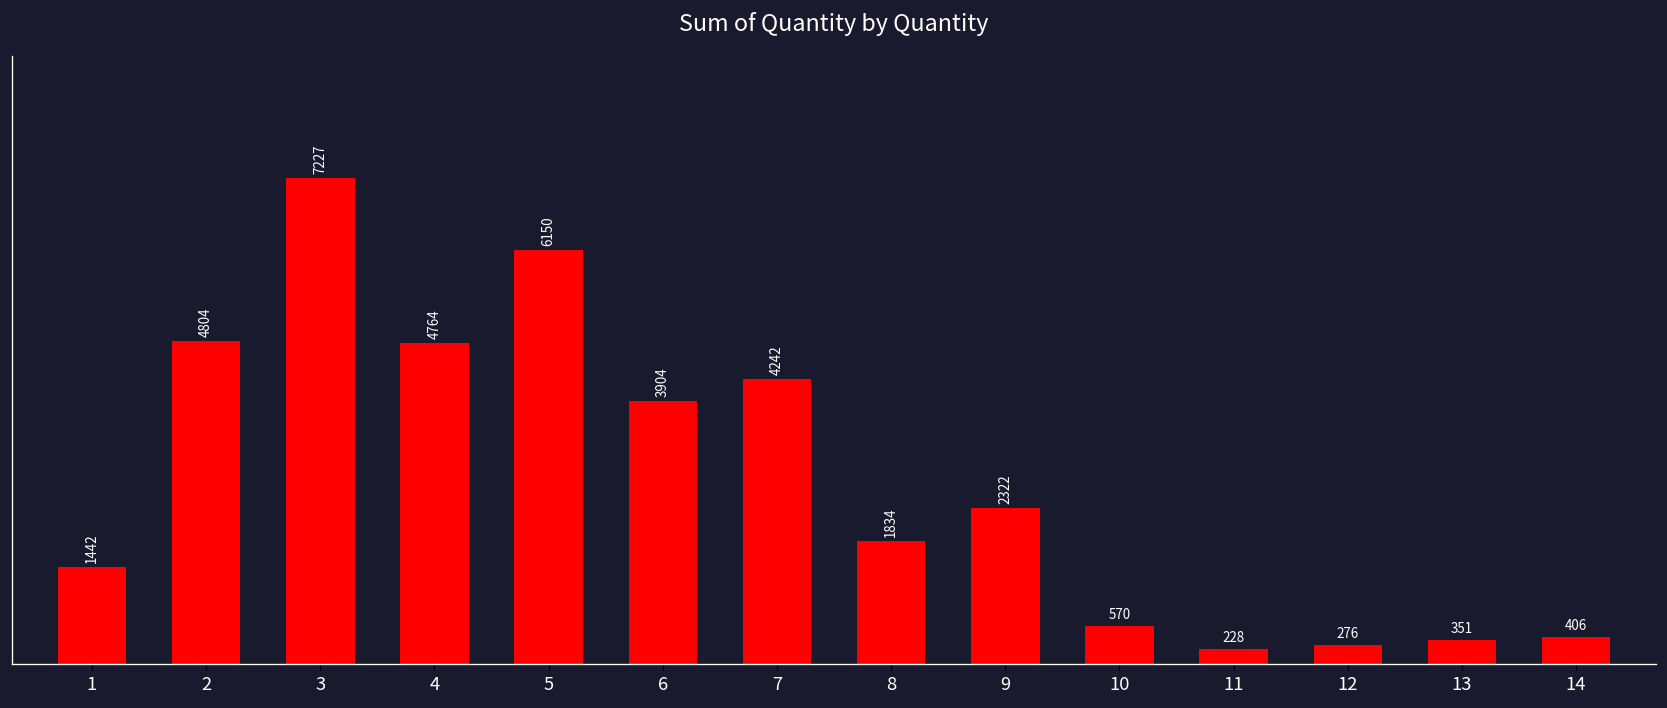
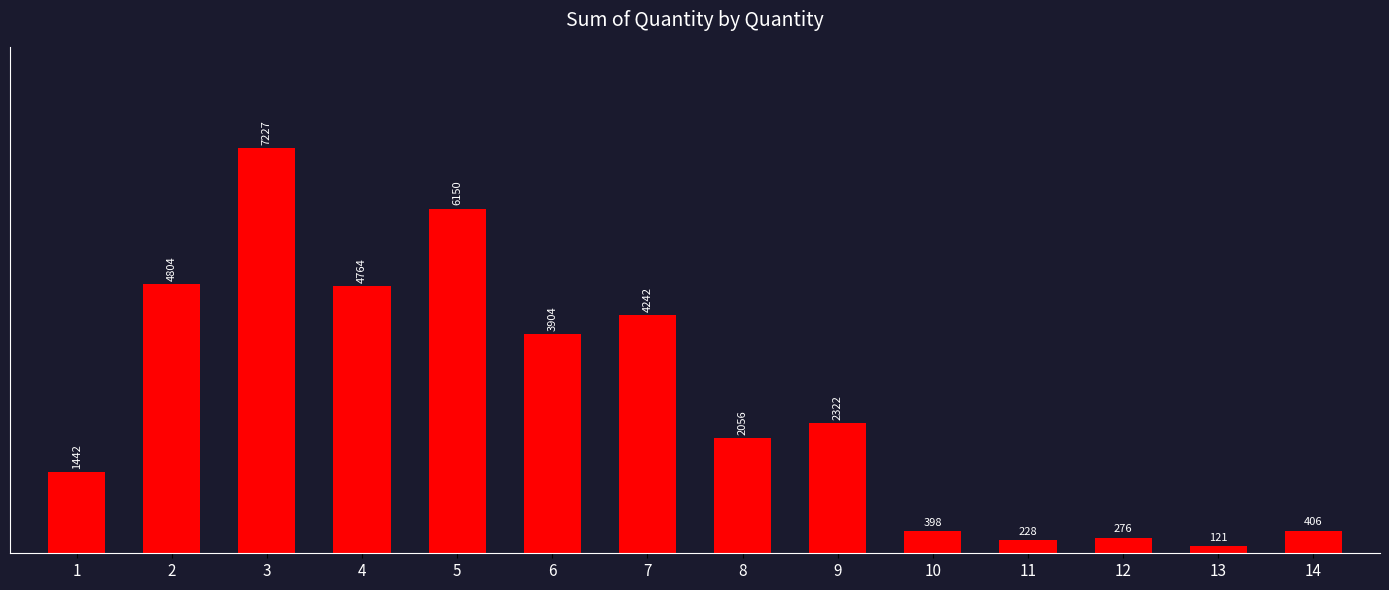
  {
    "1": 1442,
    "2": 4804,
    "3": 7227,
    "4": 4764,
    "5": 6150,
    "6": 3904,
    "7": 4242,
-   "8": 1834,
+   "8": 2056,
    "9": 2322,
-   "10": 570,
+   "10": 398,
    "11": 228,
    "12": 276,
-   "13": 351,
+   "13": 121,
    "14": 406
  }
